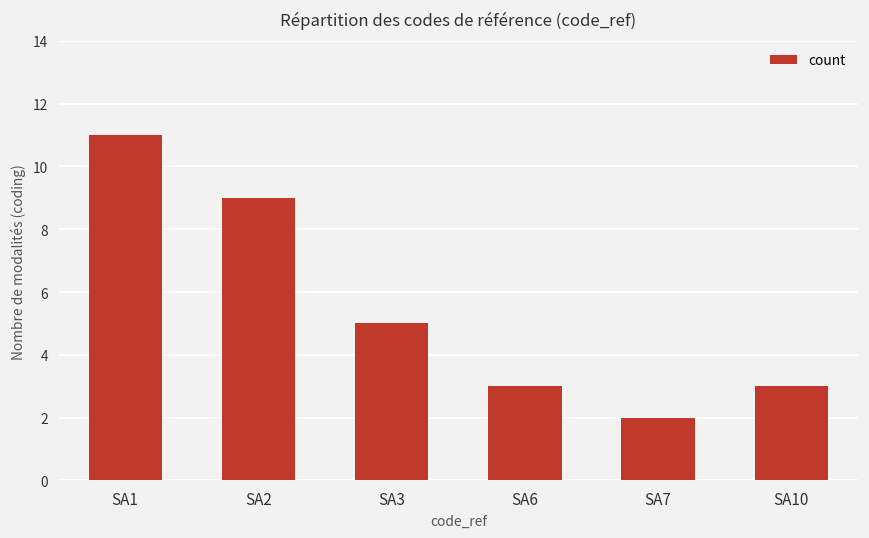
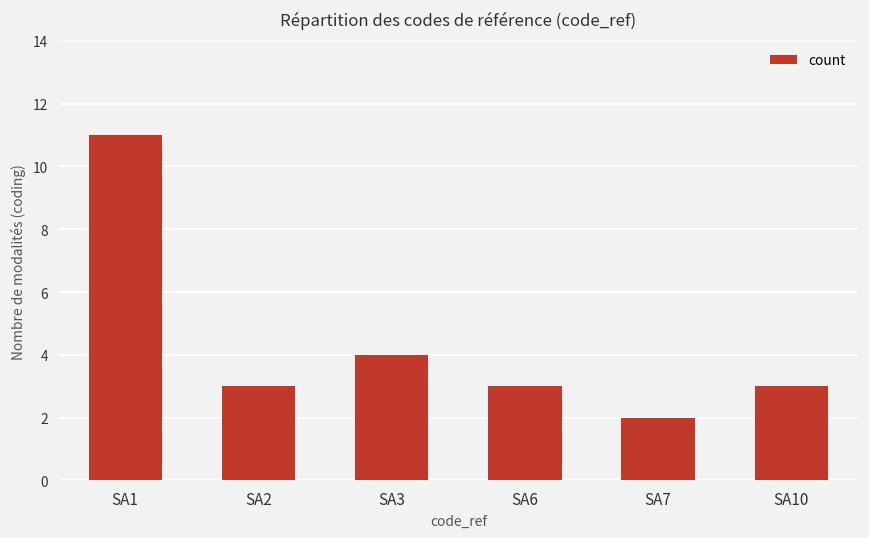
  {
    "SA1": 11,
-   "SA2": 9,
-   "SA3": 5,
+   "SA2": 3,
+   "SA3": 4,
    "SA6": 3,
    "SA7": 2,
    "SA10": 3
  }
